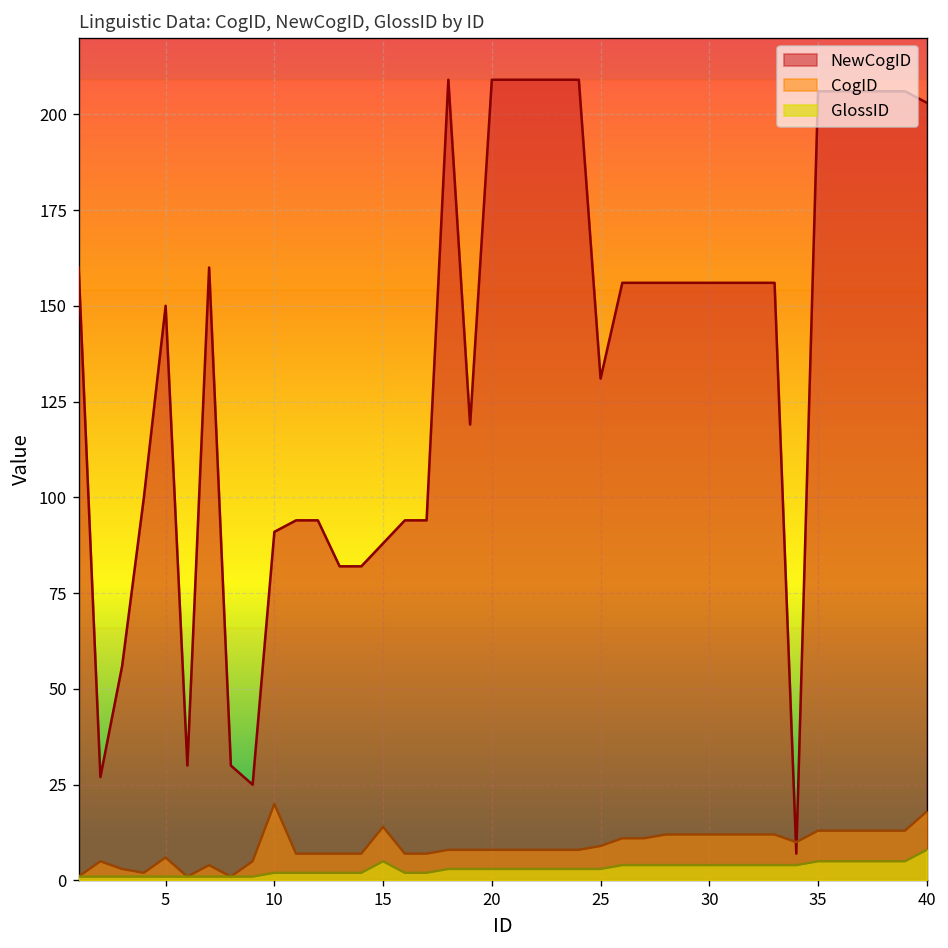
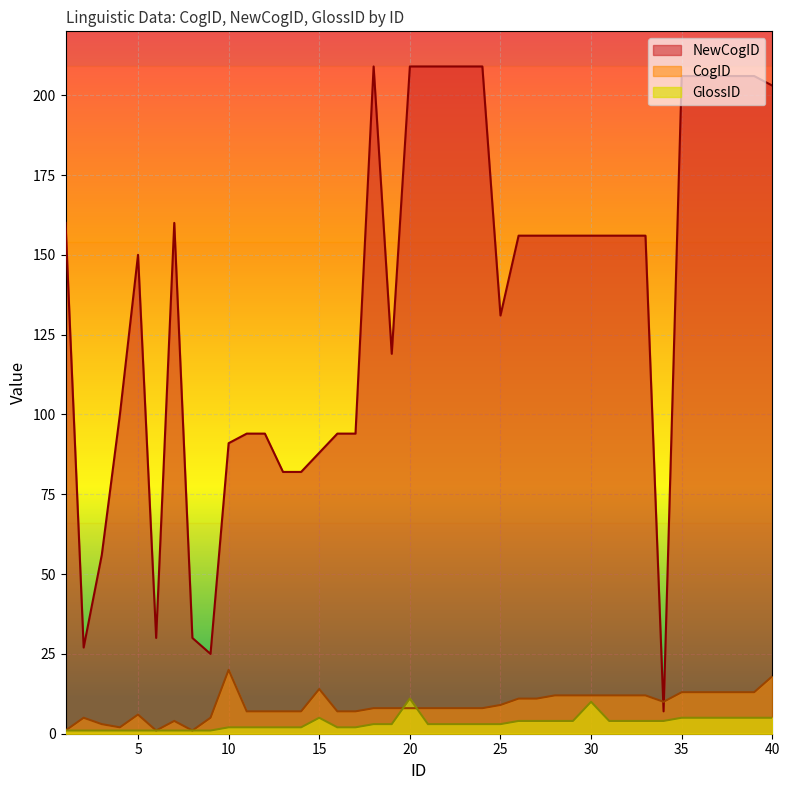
  {
    "NewCogID": {
      "5": 150,
      "10": 91,
      "15": 88,
      "20": 209,
      "25": 131,
      "30": 156,
      "40": 203
    },
    "CogID": {
      "5": 6,
      "10": 20,
      "15": 14,
      "20": 8,
      "25": 9,
      "30": 12,
      "35": 13,
      "40": 18
    },
    "GlossID": {
      "5": 1,
      "10": 2,
      "15": 5,
-     "20": 3,
+     "20": 11,
      "25": 3,
-     "30": 4,
+     "30": 10,
      "35": 5,
-     "40": 8
+     "40": 5
    }
  }
